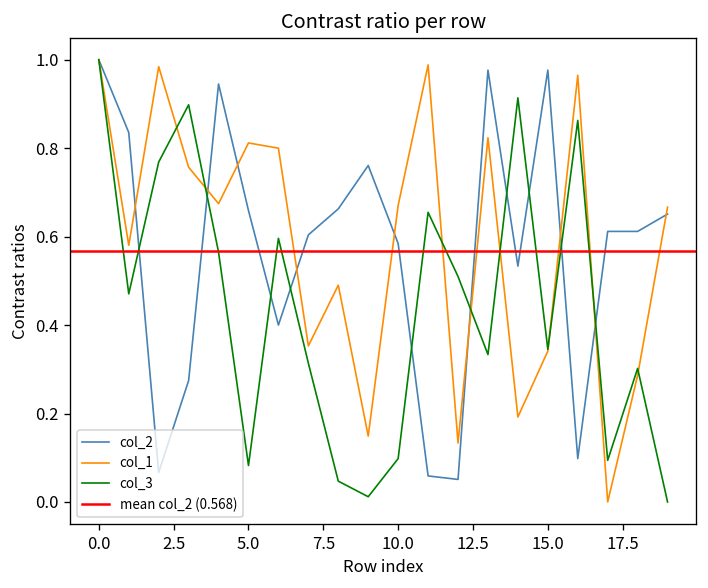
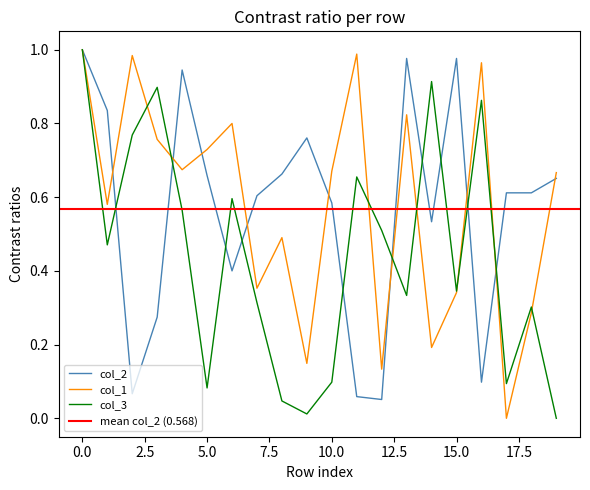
  {
    "col_2": {
      "5.0": 0.66,
      "10.0": 0.58,
      "15.0": 0.98
    },
    "col_1": {
-     "5.0": 0.81,
+     "5.0": 0.73,
      "10.0": 0.67
    },
    "col_3": {
      "5.0": 0.08,
      "10.0": 0.10
    }
  }
